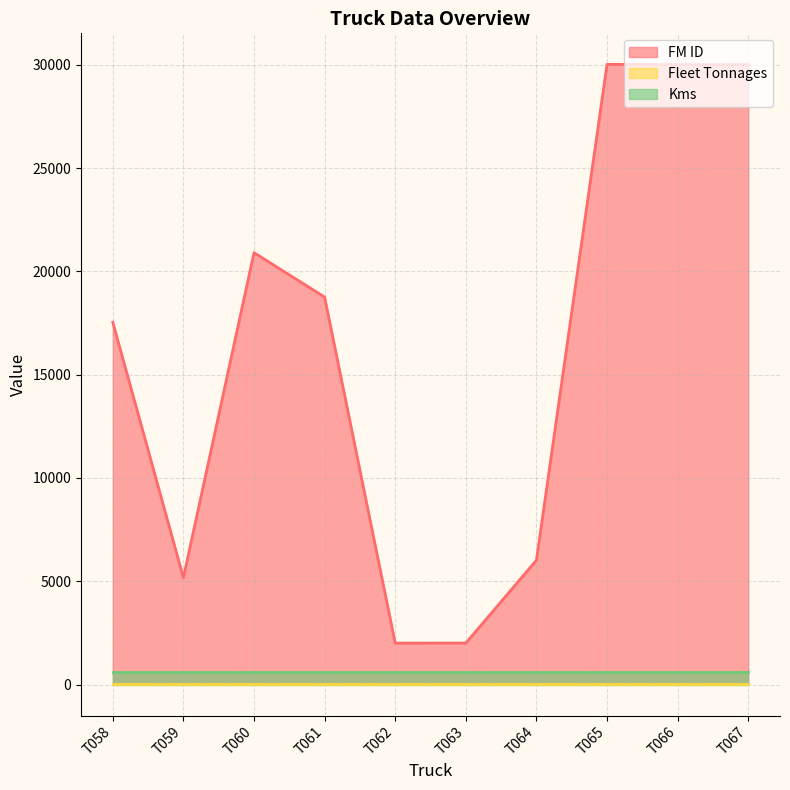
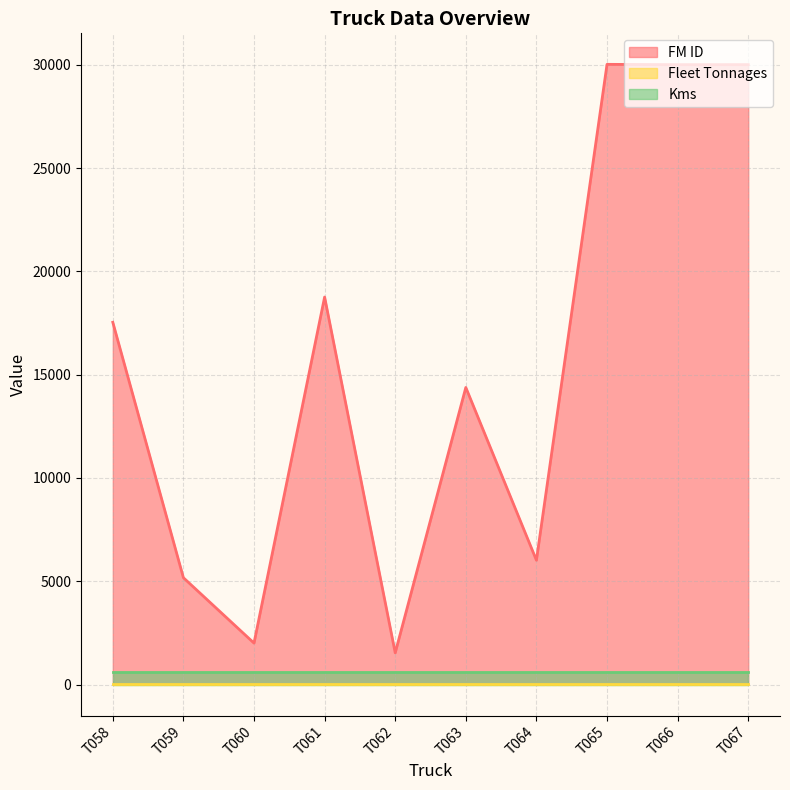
  {
    "FM ID": {
      "T058": 17500,
      "T059": 5200,
-     "T060": 20900,
+     "T060": 2000,
      "T061": 18800,
-     "T062": 2000,
-     "T063": 2000,
+     "T062": 1500,
+     "T063": 14400,
      "T064": 6000,
      "T065": 30000
    },
    "Fleet Tonnages": {
      "T058": 0,
      "T059": 0,
      "T060": 0,
      "T061": 0,
      "T062": 0,
      "T063": 0,
      "T064": 0,
      "T065": 0,
      "T066": 0,
      "T067": 0
    },
    "Kms": {
      "T058": 600,
      "T059": 600,
      "T060": 600,
      "T061": 600,
      "T062": 600,
      "T063": 600,
      "T064": 600,
      "T065": 600,
      "T066": 600,
      "T067": 600
    }
  }
